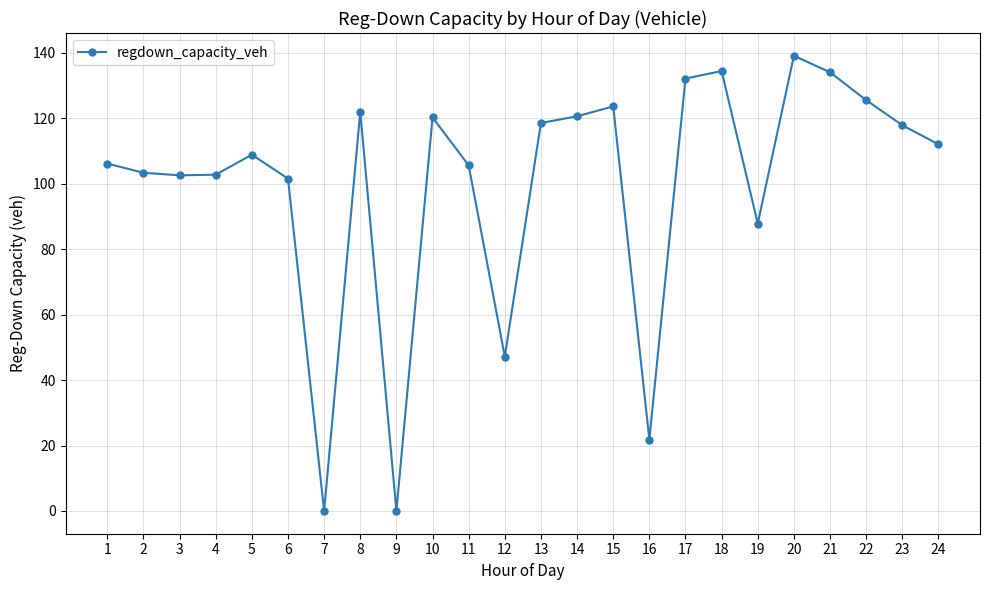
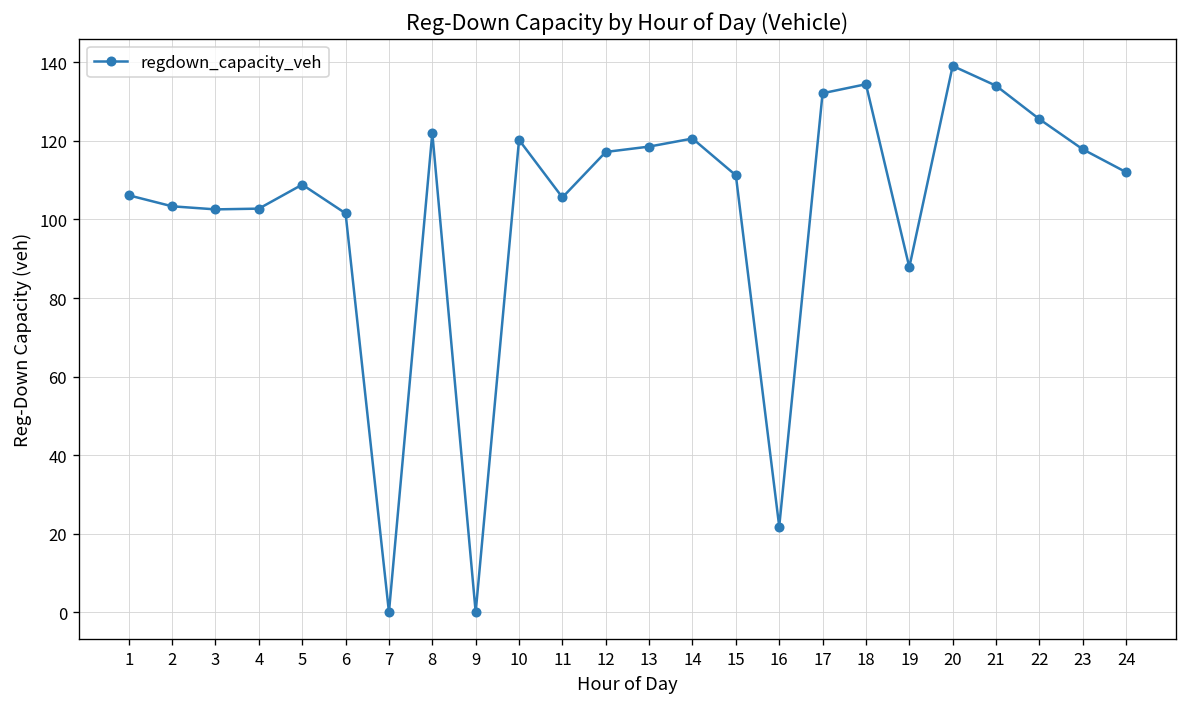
  {
    "1": 106,
    "2": 103,
    "3": 103,
    "4": 103,
    "5": 109,
    "6": 102,
    "7": 0,
    "8": 122,
    "9": 0,
    "10": 120,
    "11": 106,
-   "12": 47,
+   "12": 117,
    "13": 119,
    "14": 121,
-   "15": 124,
+   "15": 111,
    "16": 22,
    "17": 132,
    "18": 134,
    "19": 88,
    "20": 139,
    "21": 134,
    "22": 126,
    "23": 118,
    "24": 112
  }
